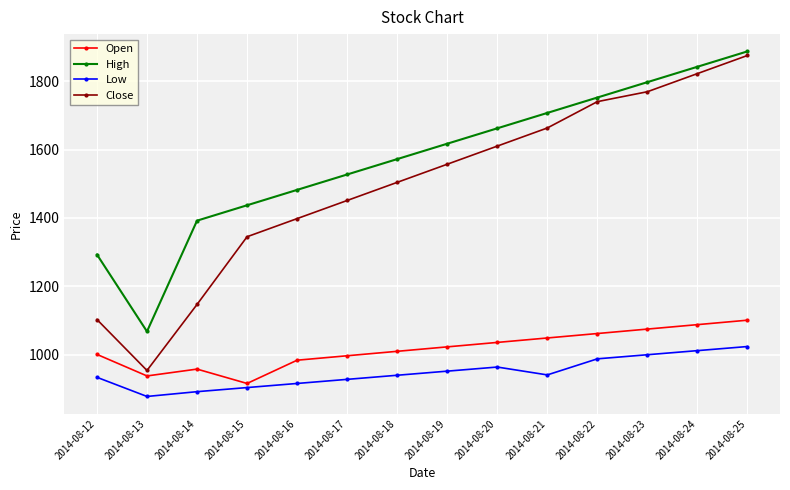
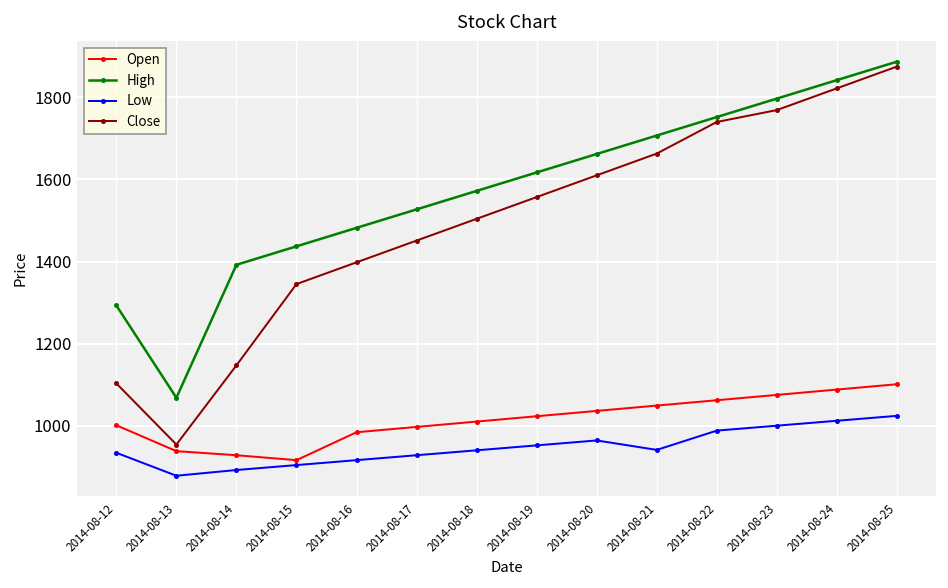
  {
    "Open": {
      "2014-08-12": 1000,
      "2014-08-13": 940,
-     "2014-08-14": 960,
+     "2014-08-14": 930,
      "2014-08-15": 920,
      "2014-08-16": 980,
      "2014-08-17": 1000,
      "2014-08-18": 1010,
      "2014-08-19": 1020,
      "2014-08-20": 1040,
      "2014-08-21": 1050,
      "2014-08-22": 1060,
      "2014-08-23": 1080,
      "2014-08-24": 1090,
      "2014-08-25": 1100
    },
    "High": {
      "2014-08-12": 1290,
      "2014-08-13": 1070,
      "2014-08-14": 1390,
      "2014-08-15": 1440,
      "2014-08-16": 1480,
      "2014-08-17": 1530,
      "2014-08-18": 1570,
      "2014-08-19": 1620,
      "2014-08-20": 1660,
      "2014-08-21": 1710,
      "2014-08-22": 1750,
      "2014-08-23": 1800,
      "2014-08-24": 1840,
      "2014-08-25": 1890
    },
    "Low": {
      "2014-08-12": 930,
      "2014-08-13": 880,
      "2014-08-14": 890,
      "2014-08-15": 900,
      "2014-08-16": 920,
      "2014-08-17": 930,
      "2014-08-18": 940,
      "2014-08-19": 950,
      "2014-08-20": 960,
      "2014-08-21": 940,
      "2014-08-22": 990,
      "2014-08-23": 1000,
      "2014-08-24": 1010,
      "2014-08-25": 1020
    },
    "Close": {
      "2014-08-12": 1100,
      "2014-08-13": 950,
      "2014-08-14": 1150,
      "2014-08-15": 1350,
      "2014-08-16": 1400,
      "2014-08-17": 1450,
      "2014-08-18": 1500,
      "2014-08-19": 1560,
      "2014-08-20": 1610,
      "2014-08-21": 1660,
      "2014-08-22": 1740,
      "2014-08-23": 1770,
      "2014-08-24": 1820,
      "2014-08-25": 1880
    }
  }
